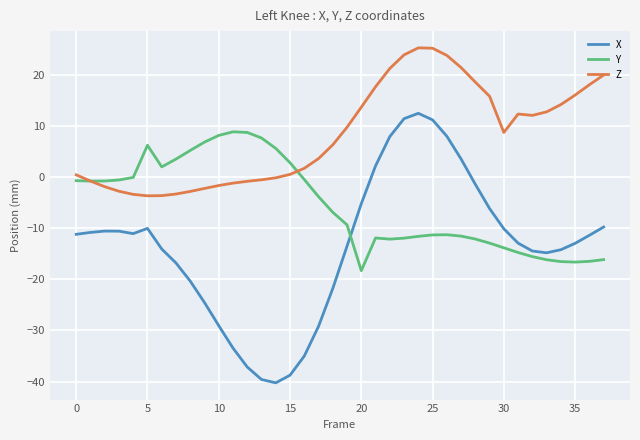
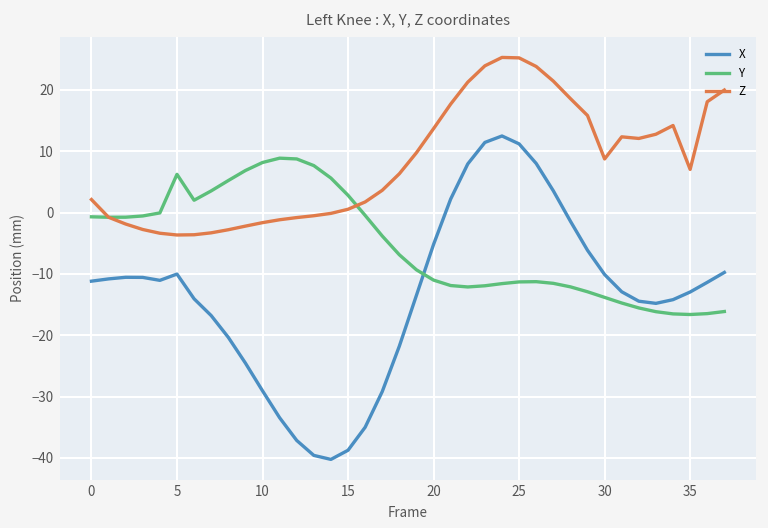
  {
    "X": {
      "0": -11,
      "5": -10,
      "10": -29,
      "15": -39,
      "20": -5,
      "25": 11,
      "30": -10,
      "35": -13
    },
    "Y": {
      "0": -1,
      "5": 6,
      "10": 8,
      "15": 3,
-     "20": -18,
+     "20": -11,
      "25": -11,
      "30": -14,
      "35": -17
    },
    "Z": {
-     "0": 0,
+     "0": 2,
      "5": -4,
      "10": -2,
      "15": 1,
      "20": 14,
      "25": 25,
      "30": 9,
-     "35": 16
+     "35": 7
    }
  }
